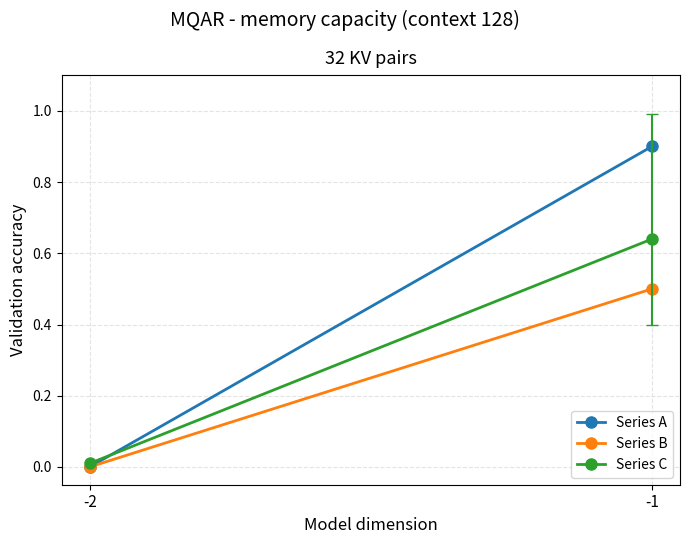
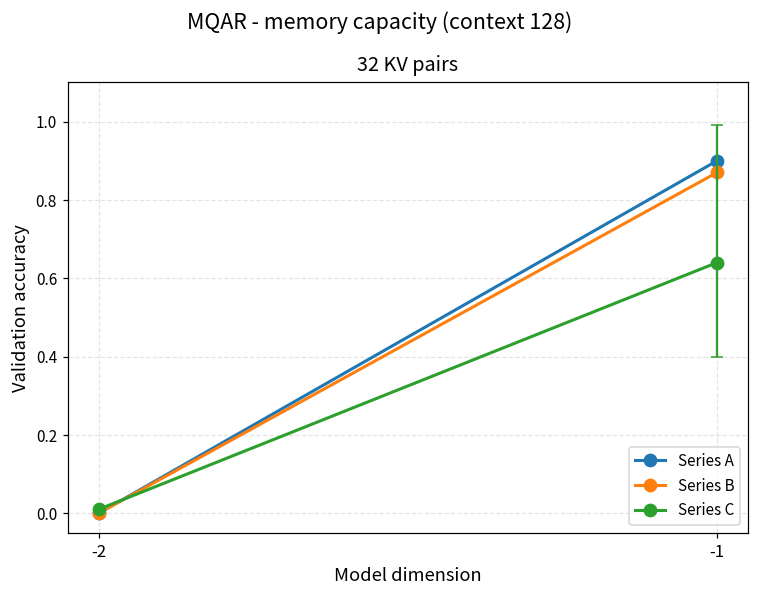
  {
    "Series A": {
      "-1": 0.90
    },
    "Series B": {
-     "-1": 0.50
+     "-1": 0.87
    }
  }
